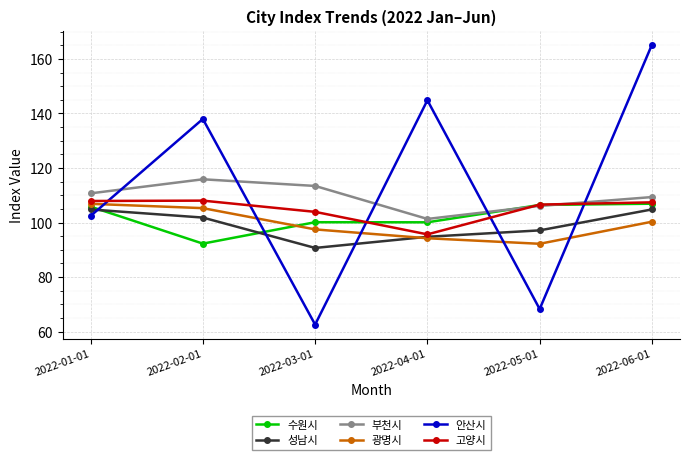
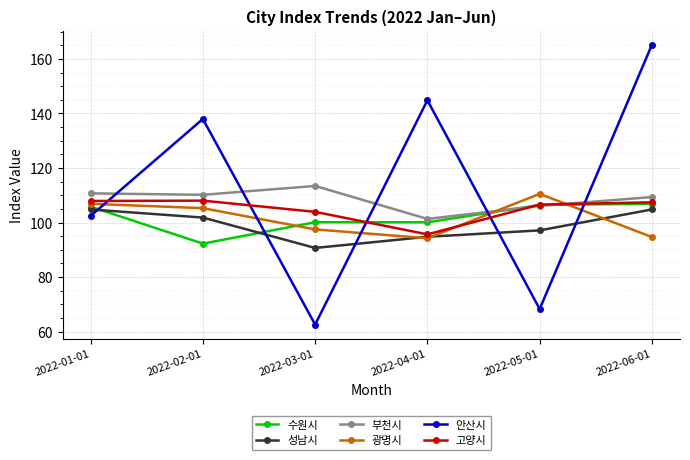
  {
    "수원시": {
      "2022-01-01": 106,
      "2022-02-01": 92,
      "2022-03-01": 100,
      "2022-04-01": 100
    },
    "성남시": {
      "2022-01-01": 105,
      "2022-02-01": 102,
      "2022-03-01": 91,
      "2022-05-01": 97,
      "2022-06-01": 105
    },
    "부천시": {
      "2022-01-01": 111,
-     "2022-02-01": 116,
+     "2022-02-01": 110,
      "2022-03-01": 113,
      "2022-04-01": 101,
      "2022-06-01": 109
    },
    "광명시": {
      "2022-01-01": 107,
      "2022-02-01": 105,
      "2022-03-01": 97,
-     "2022-05-01": 92,
-     "2022-06-01": 100
+     "2022-05-01": 111,
+     "2022-06-01": 95
    },
    "안산시": {
      "2022-01-01": 102,
      "2022-02-01": 138,
      "2022-03-01": 63,
      "2022-04-01": 145,
      "2022-05-01": 68,
      "2022-06-01": 165
    },
    "고양시": {
      "2022-01-01": 108,
      "2022-02-01": 108,
      "2022-03-01": 104
    }
  }
